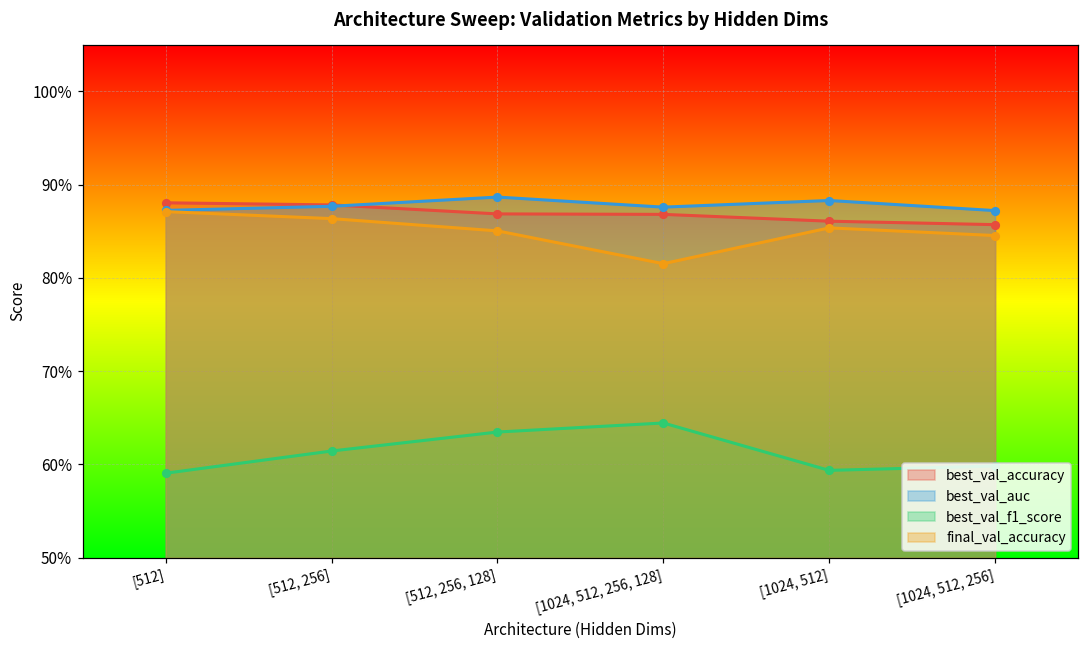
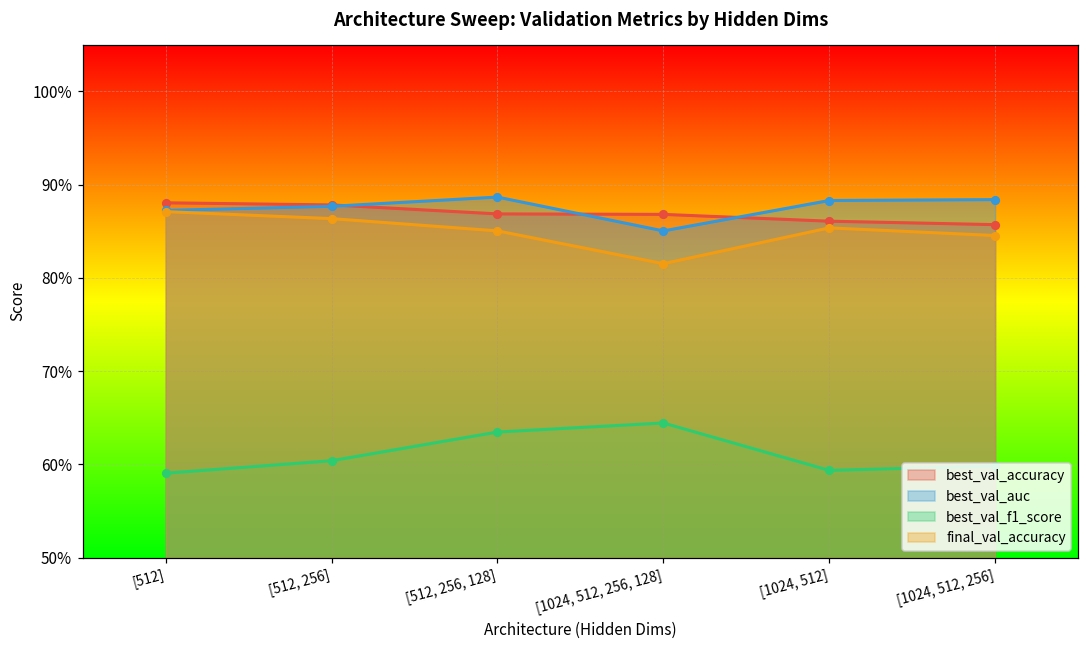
  {
    "best_val_auc": {
      "[512, 256, 128]": "89%",
-     "[1024, 512, 256, 128]": "88%",
+     "[1024, 512, 256, 128]": "85%",
      "[1024, 512]": "88%",
-     "[1024, 512, 256]": "87%"
+     "[1024, 512, 256]": "88%"
    },
    "best_val_f1_score": {
      "[512]": "59%",
-     "[512, 256]": "61%",
+     "[512, 256]": "60%",
      "[512, 256, 128]": "63%",
      "[1024, 512, 256, 128]": "64%",
      "[1024, 512]": "59%"
    }
  }
